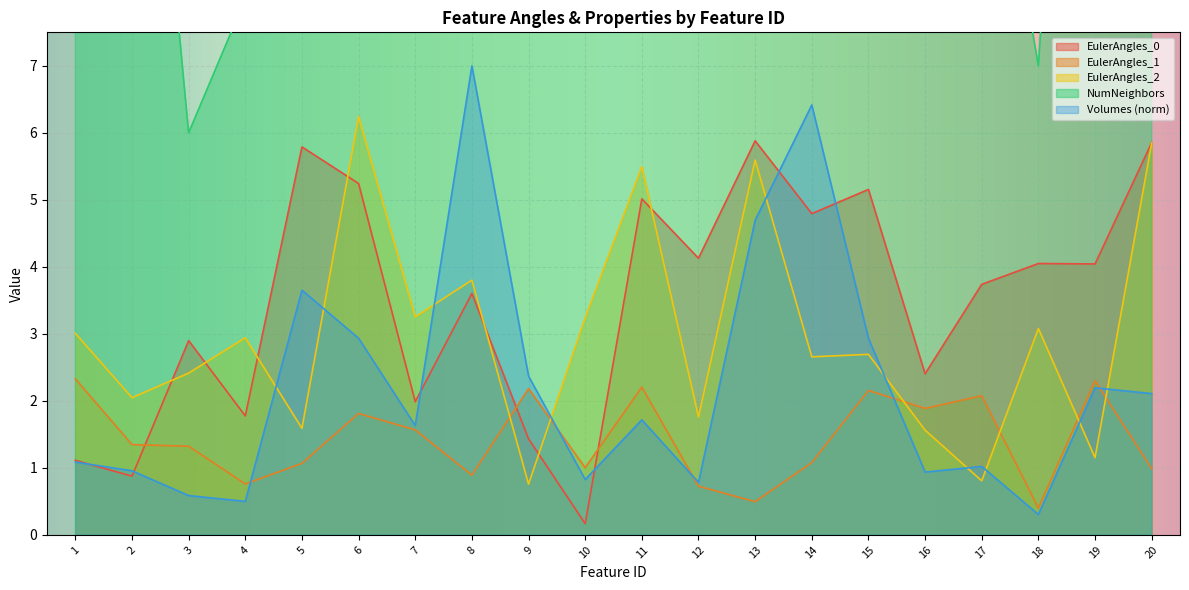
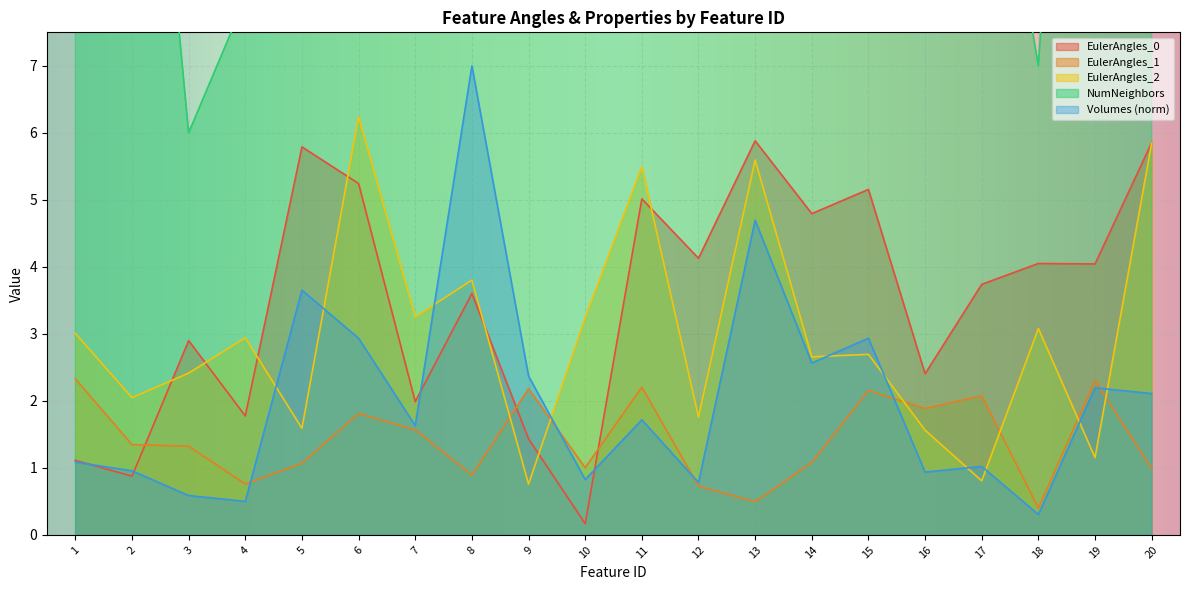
  {
    "NumNeighbors": {
      "3": 6.0,
      "18": 7.0
    },
    "Volumes (norm)": {
      "2": 1.0,
      "3": 0.6,
      "4": 0.5,
      "5": 3.7,
      "6": 2.9,
      "7": 1.6,
      "8": 7.0,
      "9": 2.4,
      "10": 0.8,
      "11": 1.7,
      "12": 0.8,
      "13": 4.7,
-     "14": 6.4,
+     "14": 2.6,
      "15": 2.9,
      "16": 0.9,
      "17": 1.0,
      "18": 0.3,
      "19": 2.2,
      "20": 2.1
    }
  }
